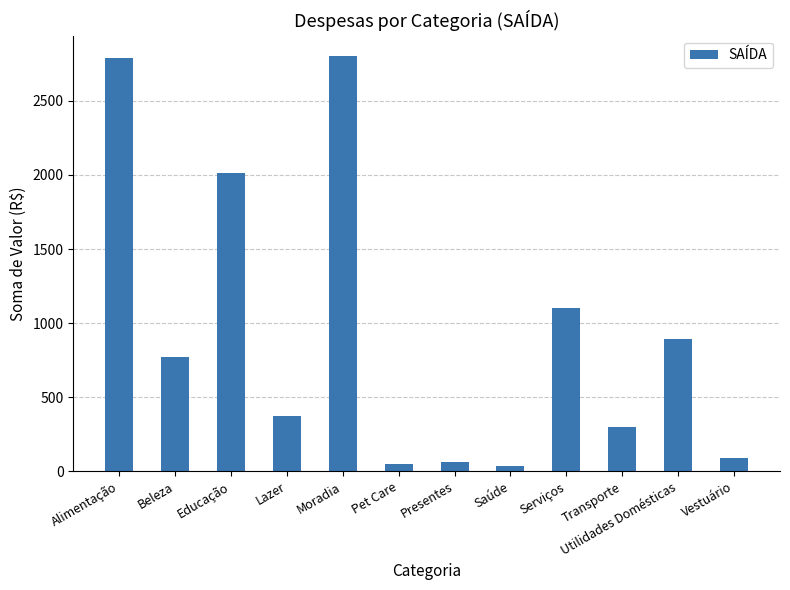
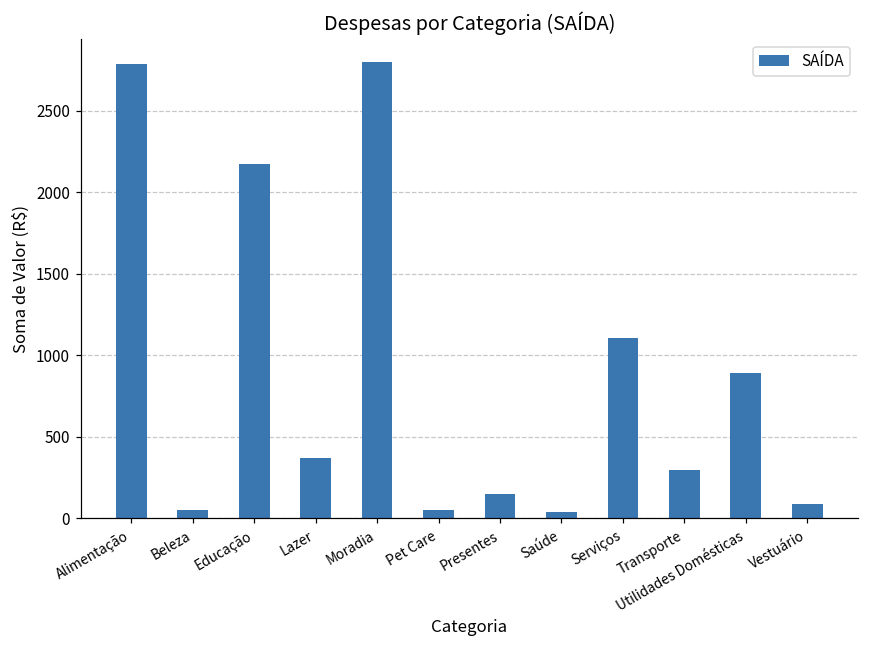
  {
    "Alimentação": 2790,
-   "Beleza": 770,
-   "Educação": 2020,
+   "Beleza": 50,
+   "Educação": 2170,
    "Lazer": 370,
    "Moradia": 2800,
    "Pet Care": 50,
-   "Presentes": 60,
+   "Presentes": 150,
    "Saúde": 40,
    "Serviços": 1110,
    "Transporte": 300,
    "Utilidades Domésticas": 890,
    "Vestuário": 90
  }
